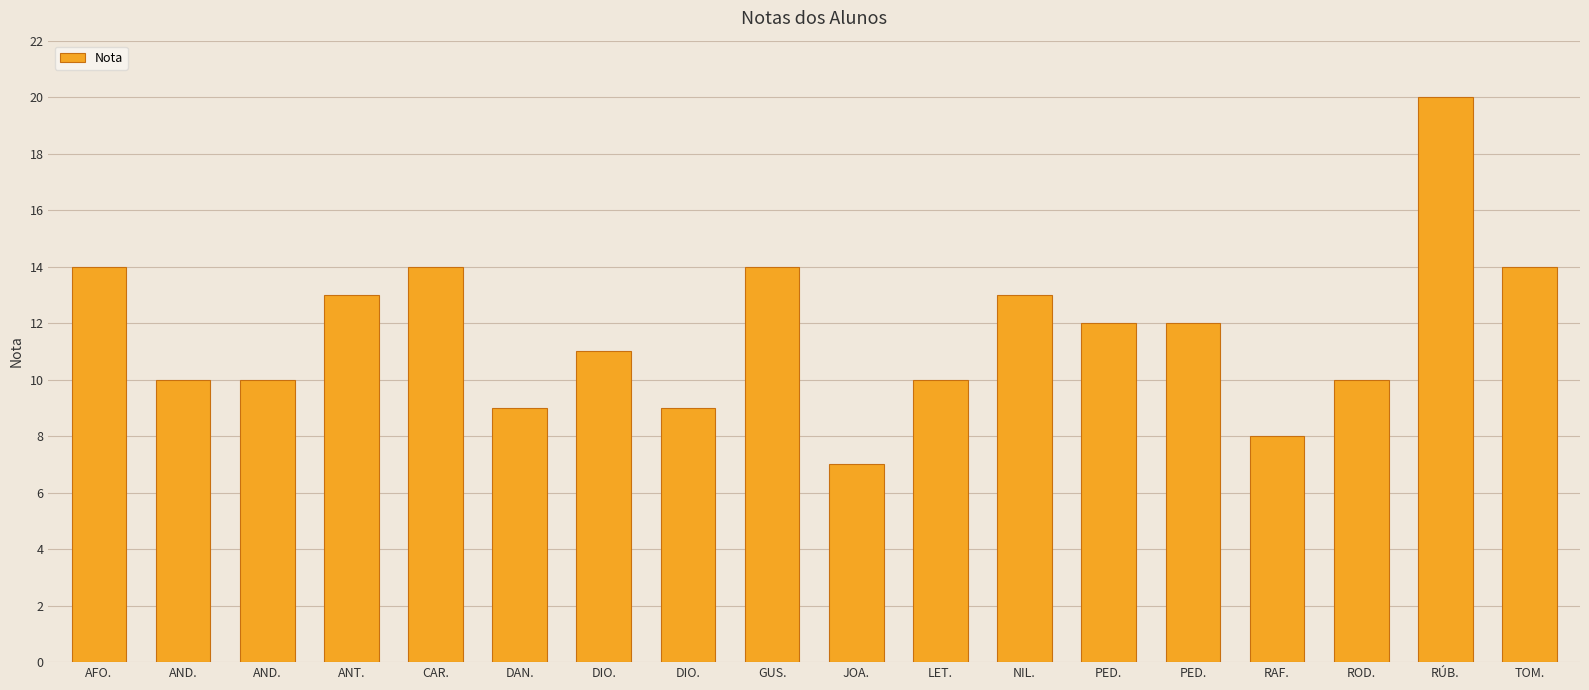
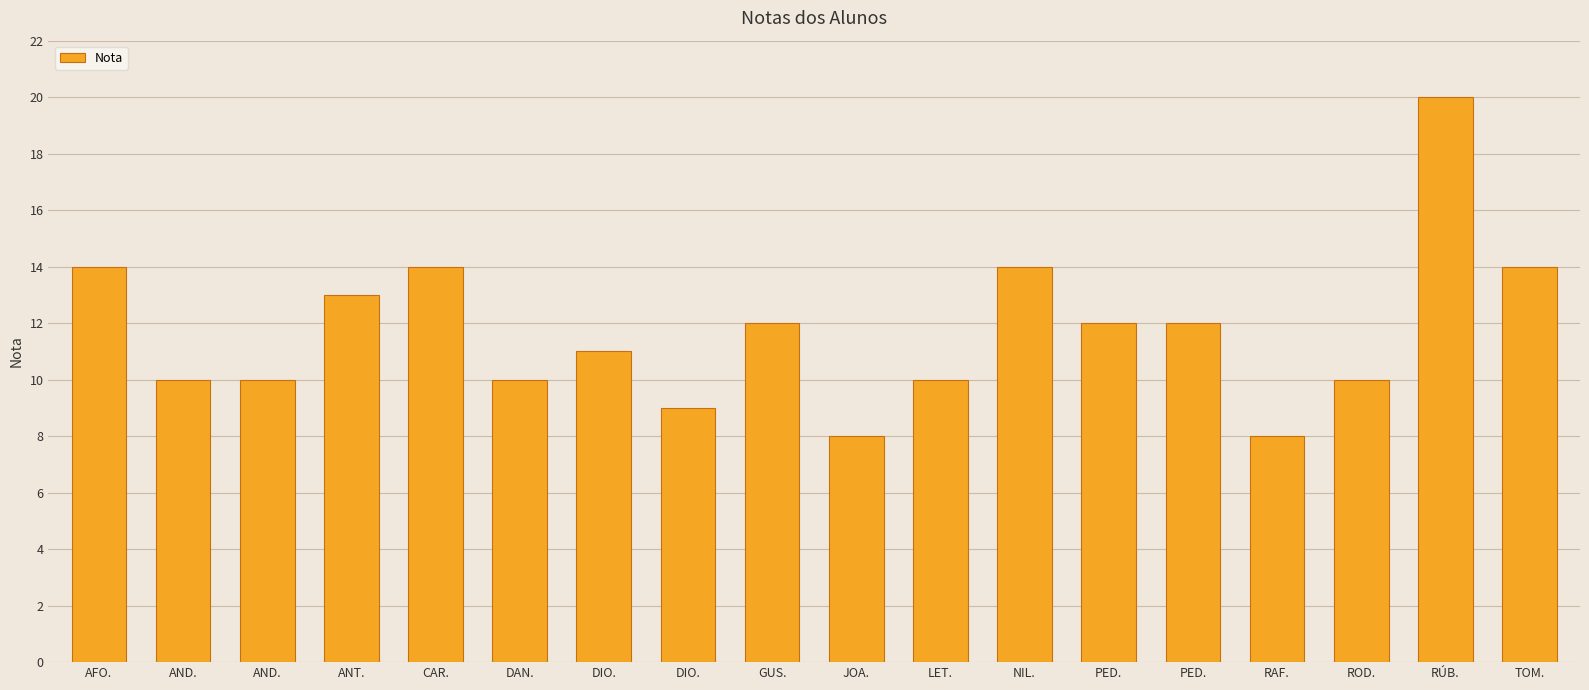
  {
    "AFO.": 14,
    "ANT.": 13,
    "CAR.": 14,
-   "DAN.": 9,
-   "GUS.": 14,
-   "JOA.": 7,
+   "DAN.": 10,
+   "GUS.": 12,
+   "JOA.": 8,
    "LET.": 10,
-   "NIL.": 13,
+   "NIL.": 14,
    "RAF.": 8,
    "ROD.": 10,
    "RÚB.": 20,
    "TOM.": 14
  }
